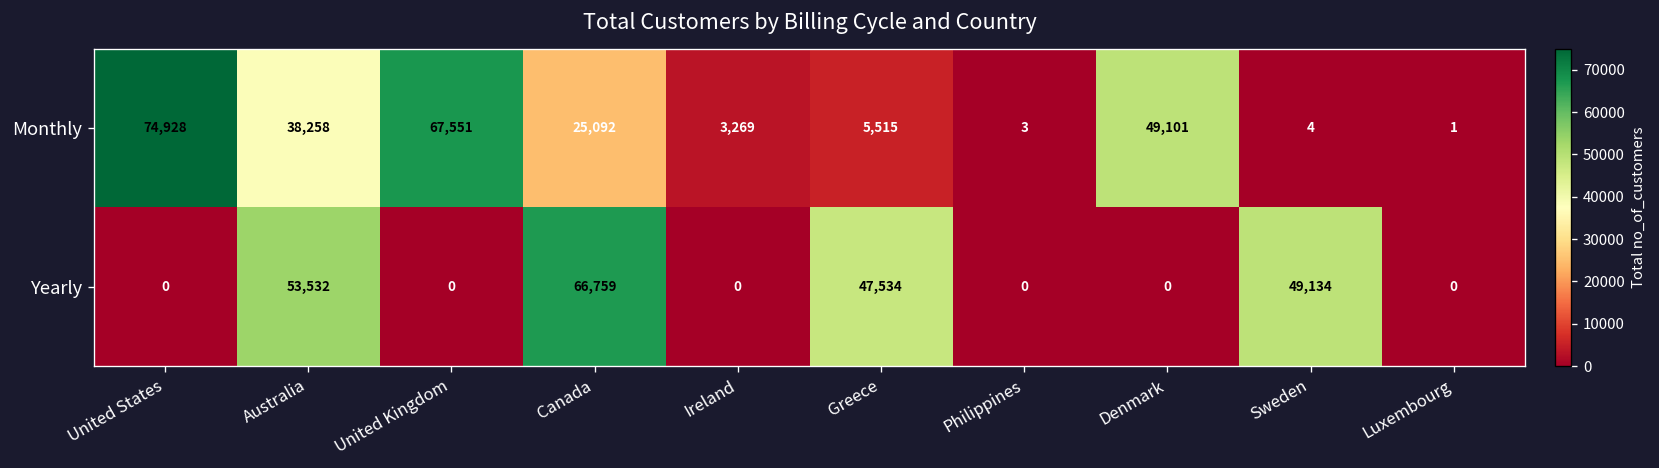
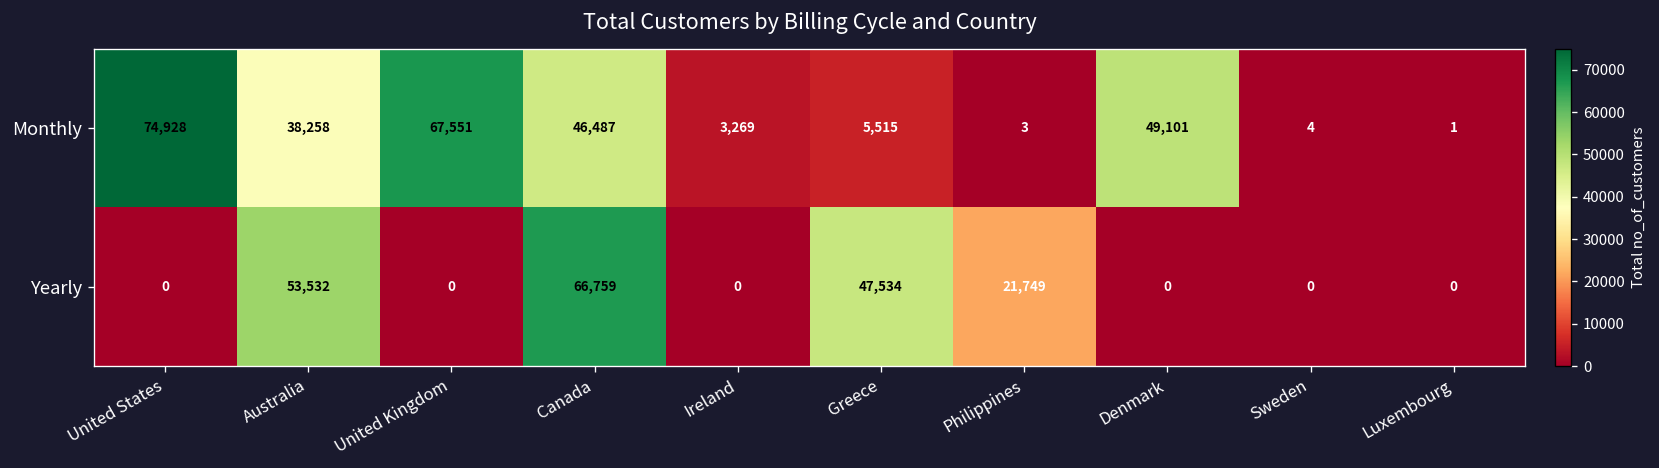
  {
    "Monthly": {
      "United States": "74,928",
      "Australia": "38,258",
      "United Kingdom": "67,551",
-     "Canada": "25,092",
+     "Canada": "46,487",
      "Ireland": "3,269",
      "Greece": "5,515",
      "Philippines": "3",
      "Denmark": "49,101",
      "Sweden": "4",
      "Luxembourg": "1"
    },
    "Yearly": {
      "United States": "0",
      "Australia": "53,532",
      "United Kingdom": "0",
      "Canada": "66,759",
      "Ireland": "0",
      "Greece": "47,534",
-     "Philippines": "0",
+     "Philippines": "21,749",
      "Denmark": "0",
-     "Sweden": "49,134",
+     "Sweden": "0",
      "Luxembourg": "0"
    }
  }
